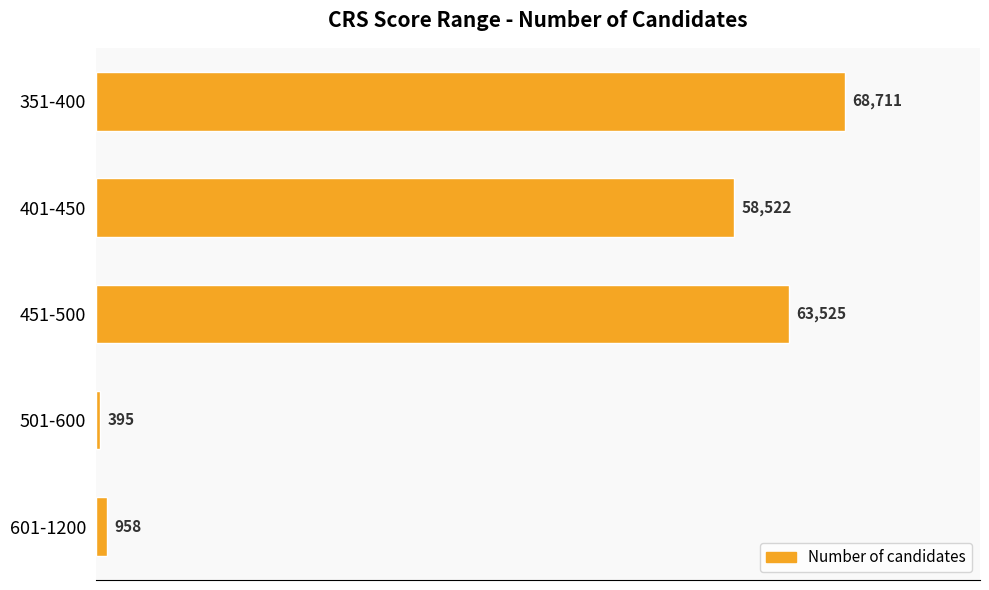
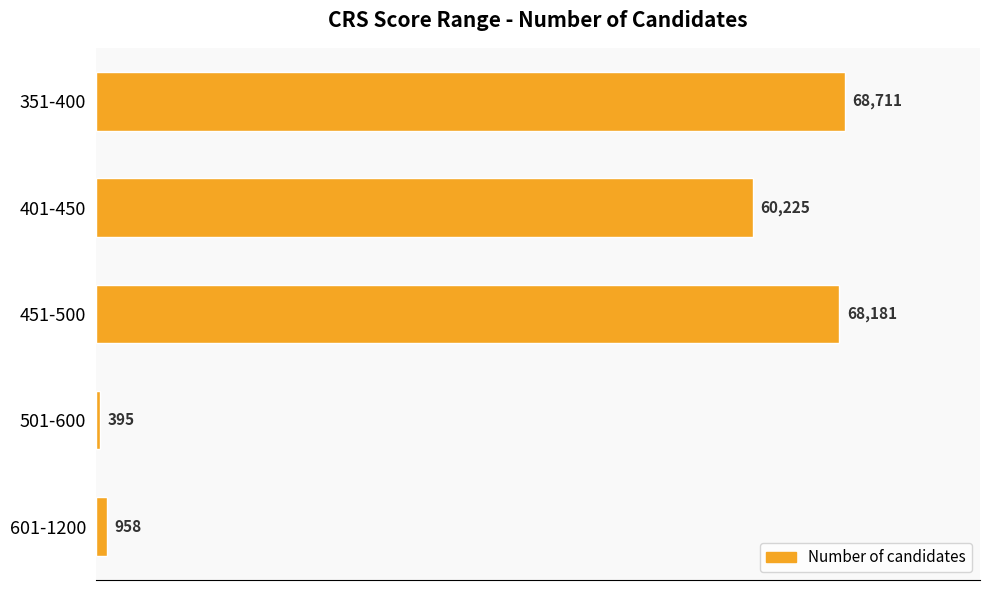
  {
    "351-400": "68,711",
-   "401-450": "58,522",
-   "451-500": "63,525",
+   "401-450": "60,225",
+   "451-500": "68,181",
    "501-600": "395",
    "601-1200": "958"
  }
